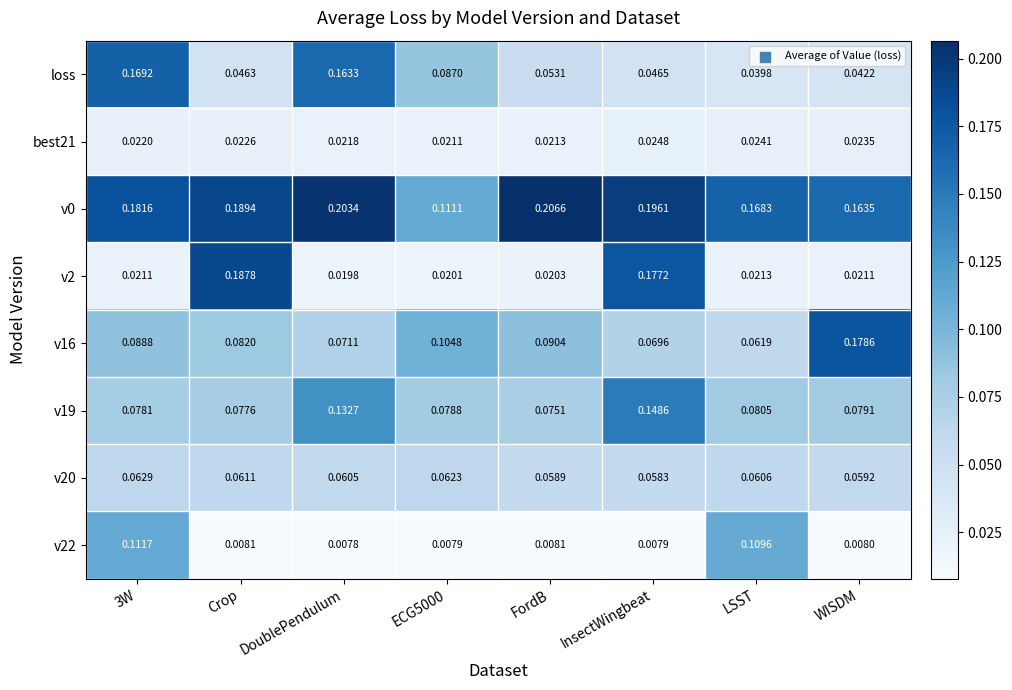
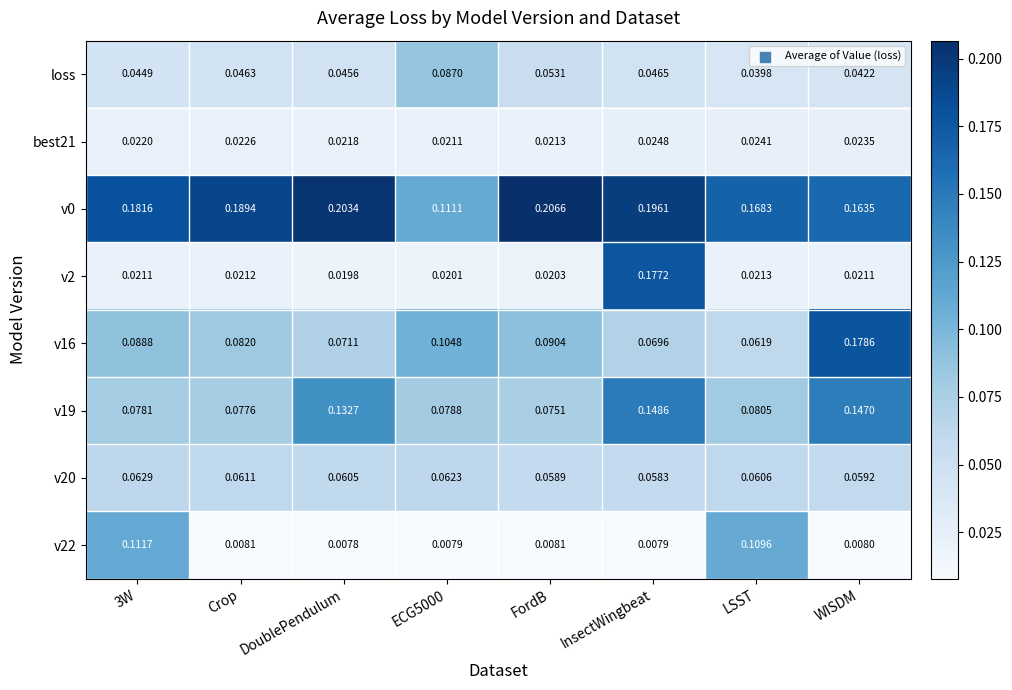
  {
    "loss": {
-     "3W": 0.1692,
+     "3W": 0.0449,
      "Crop": 0.0463,
-     "DoublePendulum": 0.1633,
+     "DoublePendulum": 0.0456,
      "ECG5000": 0.0870,
      "FordB": 0.0531,
      "InsectWingbeat": 0.0465,
      "LSST": 0.0398,
      "WISDM": 0.0422
    },
    "best21": {
      "3W": 0.0220,
      "Crop": 0.0226,
      "DoublePendulum": 0.0218,
      "ECG5000": 0.0211,
      "FordB": 0.0213,
      "InsectWingbeat": 0.0248,
      "LSST": 0.0241,
      "WISDM": 0.0235
    },
    "v0": {
      "3W": 0.1816,
      "Crop": 0.1894,
      "DoublePendulum": 0.2034,
      "ECG5000": 0.1111,
      "FordB": 0.2066,
      "InsectWingbeat": 0.1961,
      "LSST": 0.1683,
      "WISDM": 0.1635
    },
    "v2": {
      "3W": 0.0211,
-     "Crop": 0.1878,
+     "Crop": 0.0212,
      "DoublePendulum": 0.0198,
      "ECG5000": 0.0201,
      "FordB": 0.0203,
      "InsectWingbeat": 0.1772,
      "LSST": 0.0213,
      "WISDM": 0.0211
    },
    "v16": {
      "3W": 0.0888,
      "Crop": 0.0820,
      "DoublePendulum": 0.0711,
      "ECG5000": 0.1048,
      "FordB": 0.0904,
      "InsectWingbeat": 0.0696,
      "LSST": 0.0619,
      "WISDM": 0.1786
    },
    "v19": {
      "3W": 0.0781,
      "Crop": 0.0776,
      "DoublePendulum": 0.1327,
      "ECG5000": 0.0788,
      "FordB": 0.0751,
      "InsectWingbeat": 0.1486,
      "LSST": 0.0805,
-     "WISDM": 0.0791
+     "WISDM": 0.1470
    },
    "v20": {
      "3W": 0.0629,
      "Crop": 0.0611,
      "DoublePendulum": 0.0605,
      "ECG5000": 0.0623,
      "FordB": 0.0589,
      "InsectWingbeat": 0.0583,
      "LSST": 0.0606,
      "WISDM": 0.0592
    },
    "v22": {
      "3W": 0.1117,
      "Crop": 0.0081,
      "DoublePendulum": 0.0078,
      "ECG5000": 0.0079,
      "FordB": 0.0081,
      "InsectWingbeat": 0.0079,
      "LSST": 0.1096,
      "WISDM": 0.0080
    }
  }
